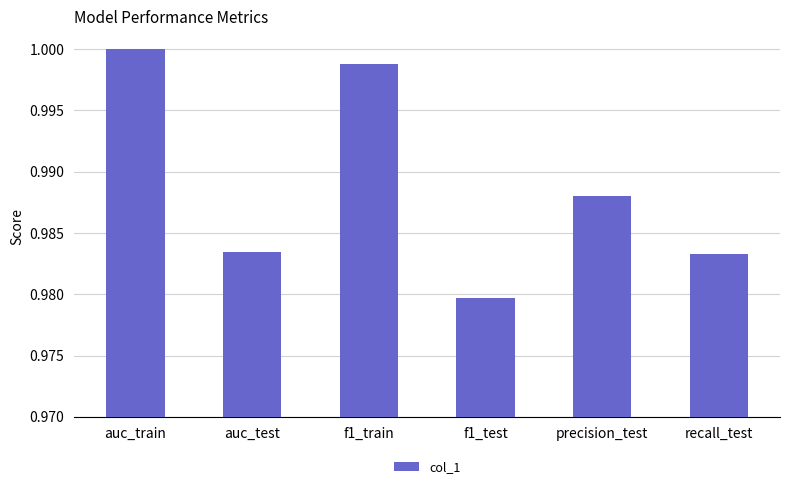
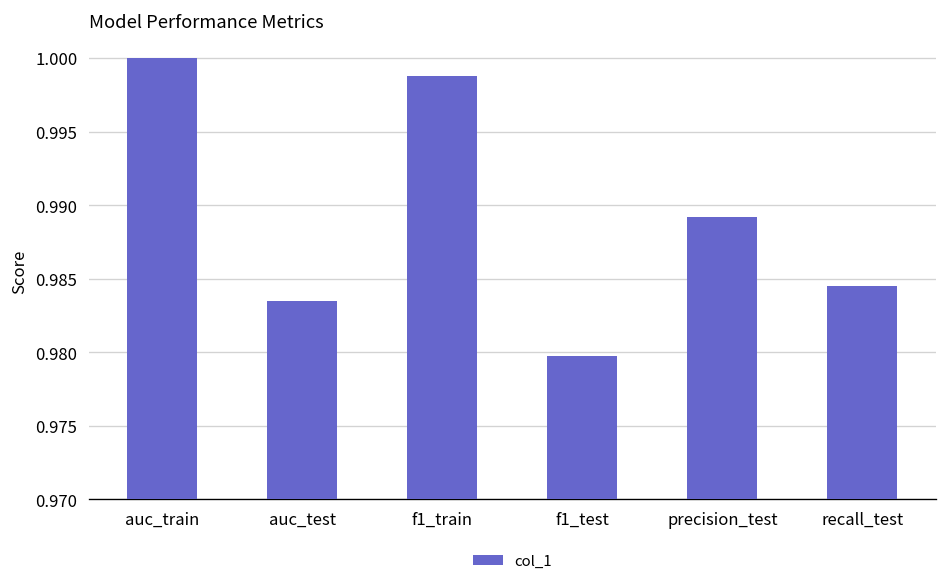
  {
    "auc_train": 1.0000,
    "auc_test": 0.9835,
    "f1_train": 0.9988,
    "f1_test": 0.9797,
-   "precision_test": 0.9880,
-   "recall_test": 0.9833
+   "precision_test": 0.9892,
+   "recall_test": 0.9845
  }
